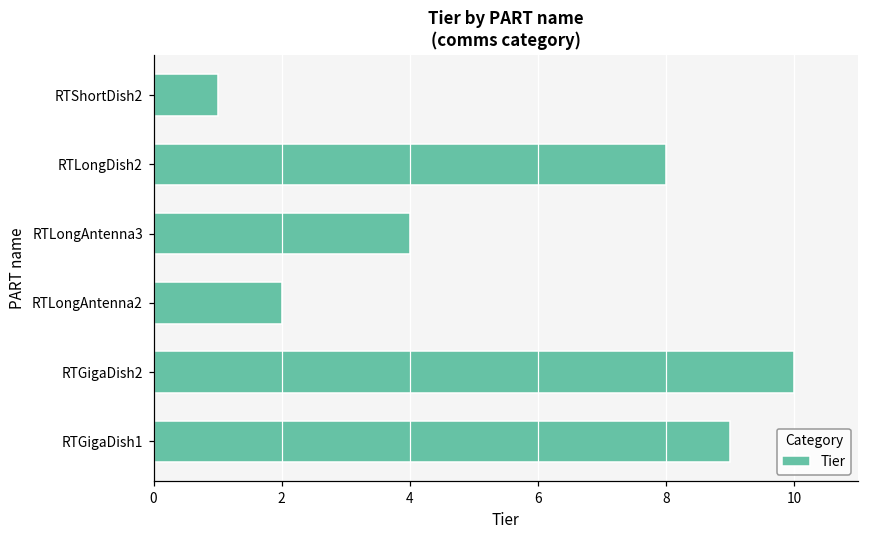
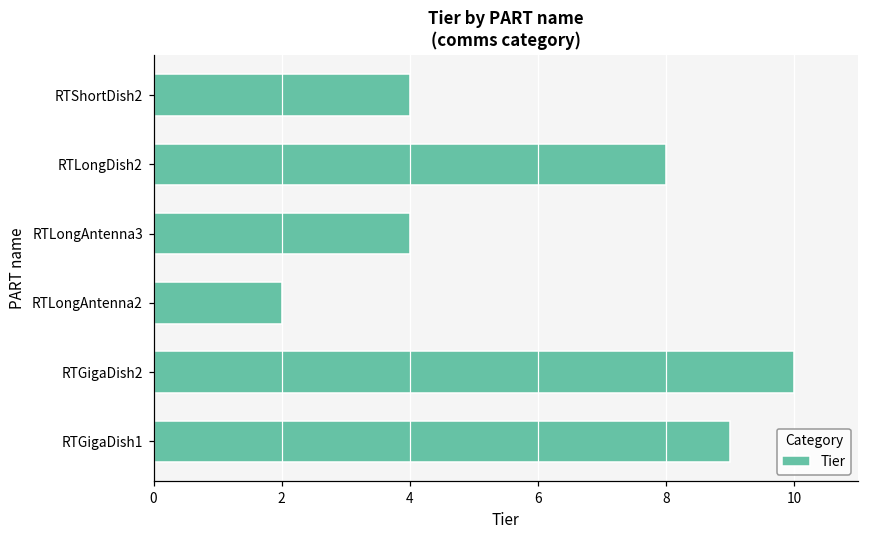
  {
-   "RTShortDish2": 1,
+   "RTShortDish2": 4,
    "RTLongDish2": 8,
    "RTLongAntenna3": 4,
    "RTLongAntenna2": 2,
    "RTGigaDish2": 10,
    "RTGigaDish1": 9
  }
